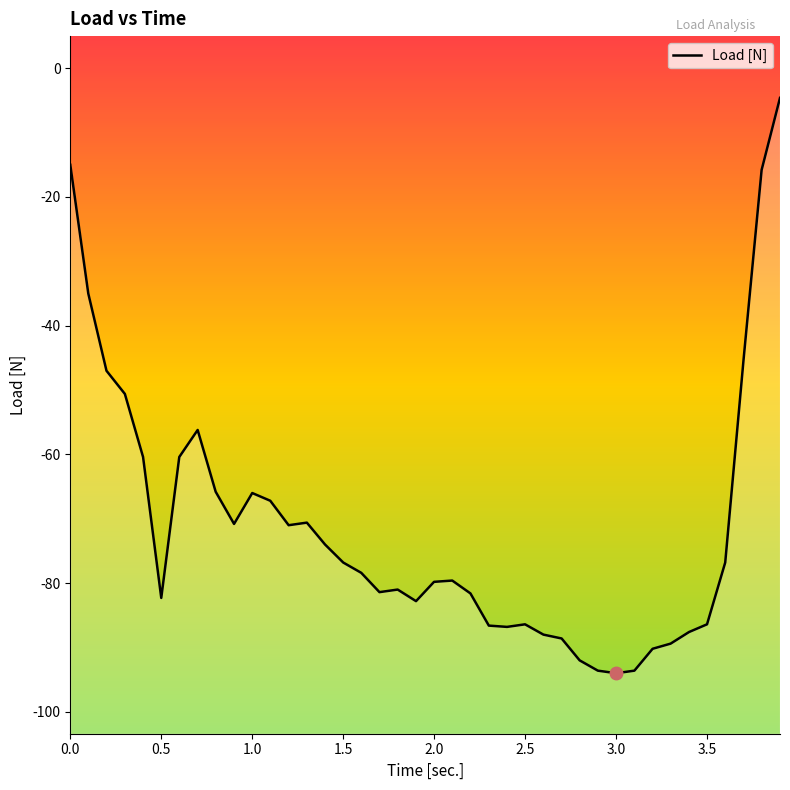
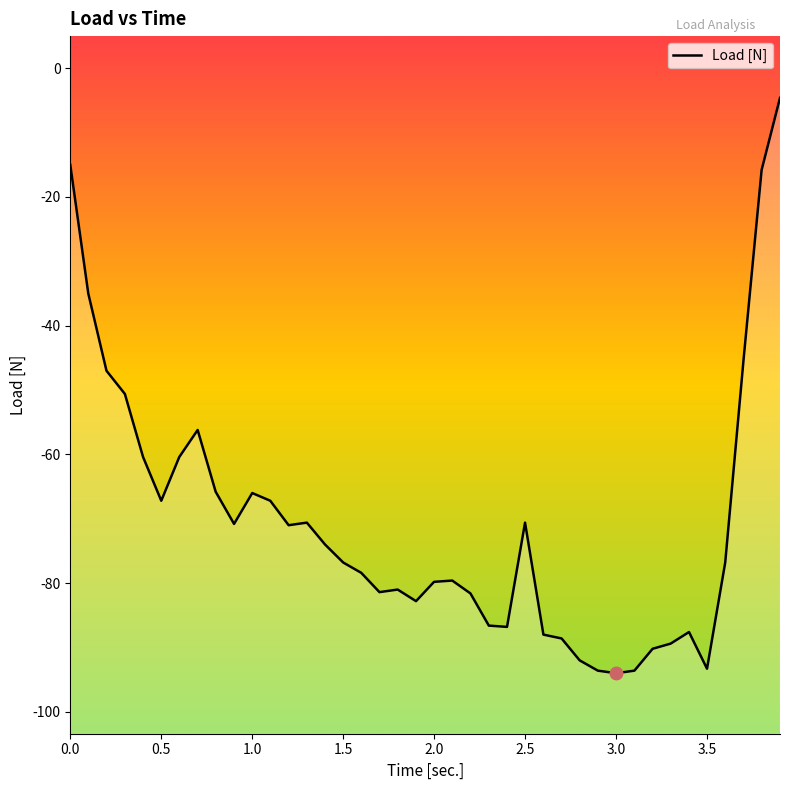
  {
    "Load [N]": {
      "0.0": -15,
-     "0.5": -82,
+     "0.5": -67,
      "1.0": -66,
      "1.5": -77,
      "2.0": -80,
-     "2.5": -86,
-     "3.5": -86
+     "2.5": -71,
+     "3.5": -93
    }
  }
